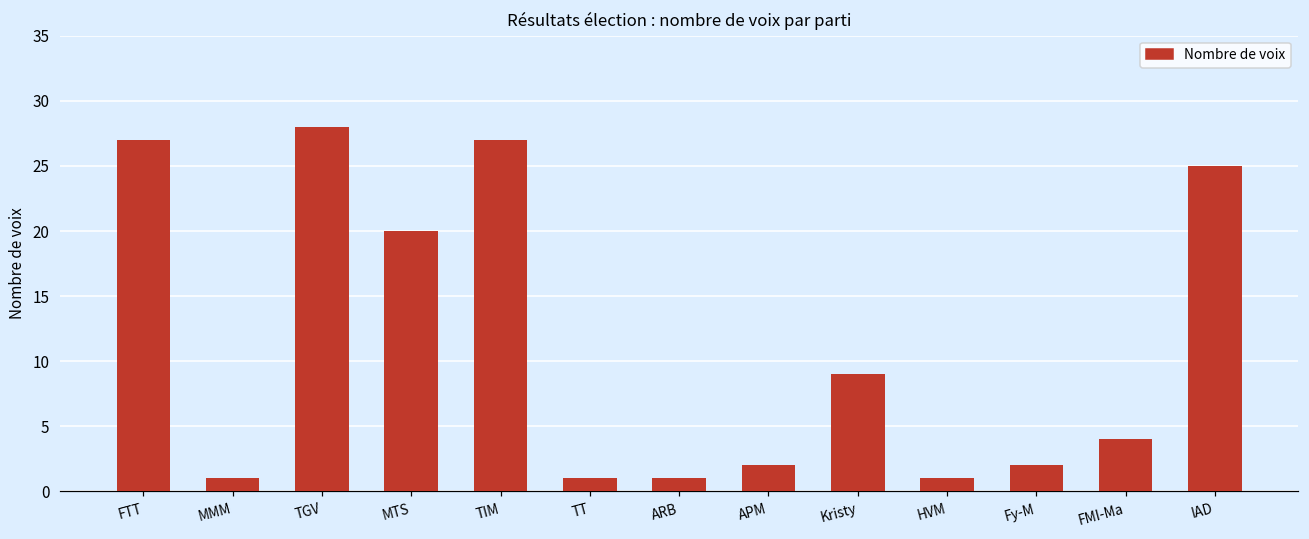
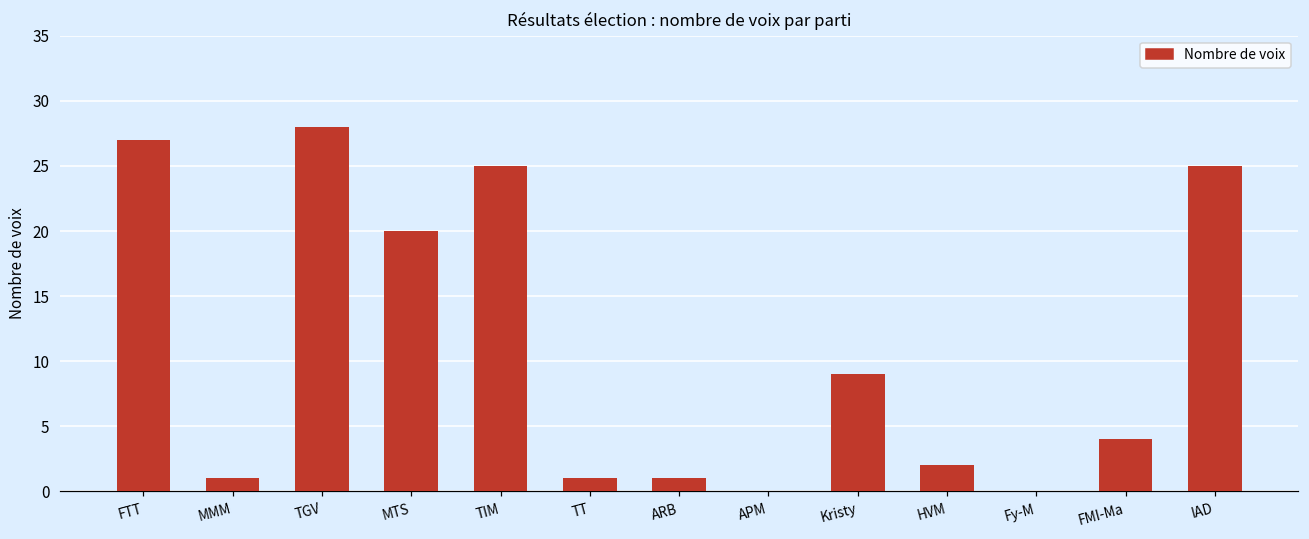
  {
    "FTT": 27,
    "MMM": 1,
    "TGV": 28,
    "MTS": 20,
-   "TIM": 27,
+   "TIM": 25,
    "TT": 1,
    "ARB": 1,
-   "APM": 2,
+   "APM": 0,
    "Kristy": 9,
-   "HVM": 1,
-   "Fy-M": 2,
+   "HVM": 2,
+   "Fy-M": 0,
    "FMI-Ma": 4,
    "IAD": 25
  }
